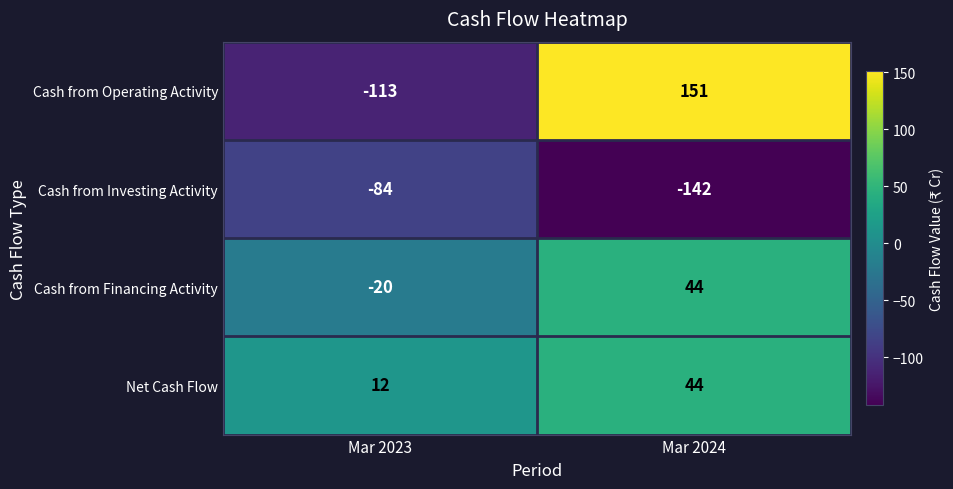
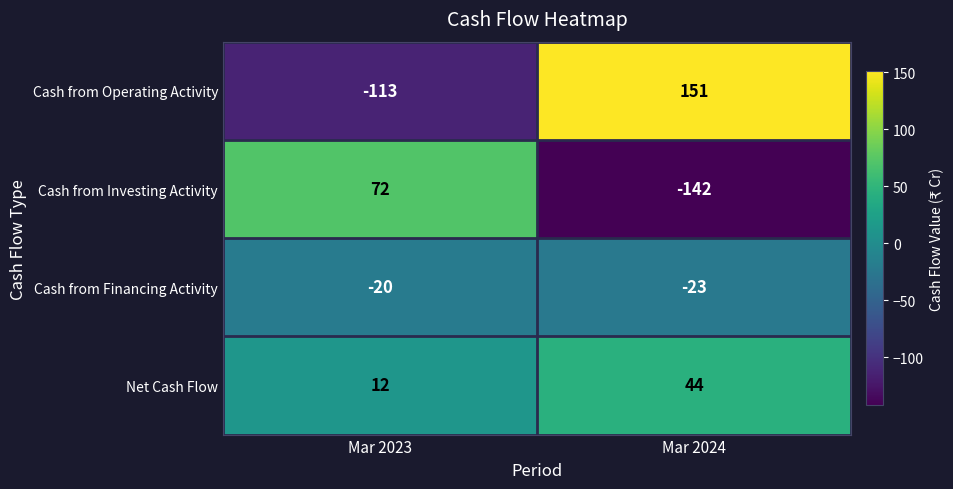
  {
    "Cash from Operating Activity": {
      "Mar 2023": -113,
      "Mar 2024": 151
    },
    "Cash from Investing Activity": {
-     "Mar 2023": -84,
+     "Mar 2023": 72,
      "Mar 2024": -142
    },
    "Cash from Financing Activity": {
      "Mar 2023": -20,
-     "Mar 2024": 44
+     "Mar 2024": -23
    },
    "Net Cash Flow": {
      "Mar 2023": 12,
      "Mar 2024": 44
    }
  }
